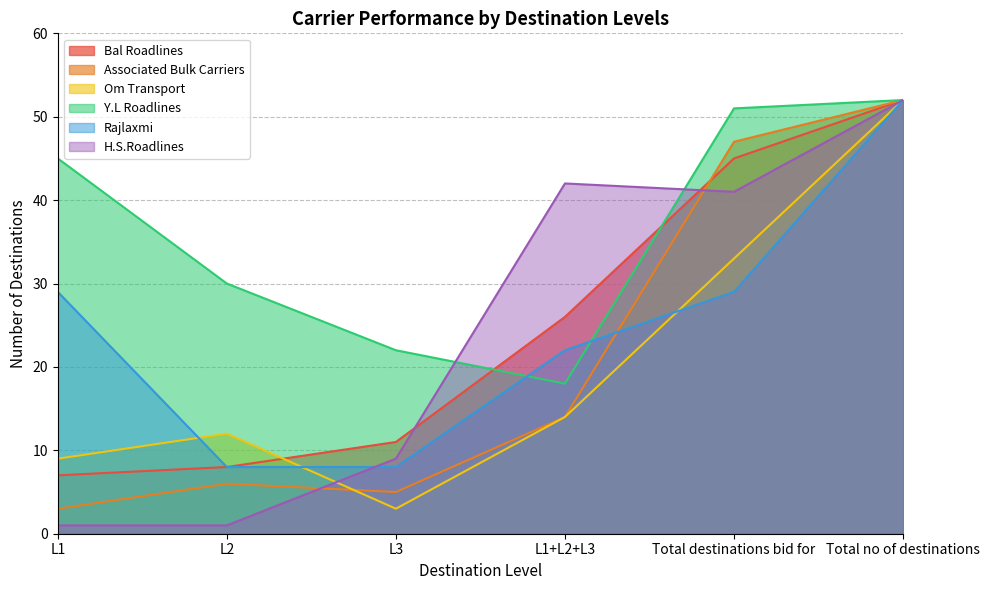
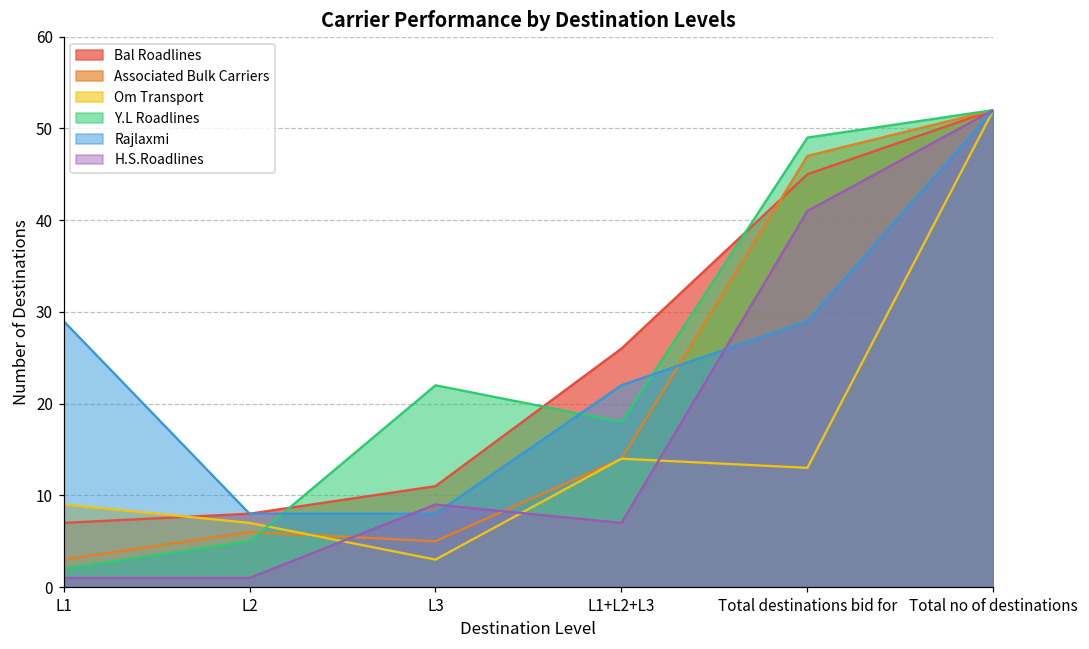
  {
    "Om Transport": {
      "L1": 9,
-     "L2": 12,
+     "L2": 7,
      "L3": 3,
-     "Total destinations bid for": 33
+     "Total destinations bid for": 13
    },
    "Y.L Roadlines": {
-     "L1": 45,
-     "L2": 30,
+     "L1": 2,
+     "L2": 5,
      "L3": 22,
      "L1+L2+L3": 18,
-     "Total destinations bid for": 51
+     "Total destinations bid for": 49
    },
    "Rajlaxmi": {
      "L1": 29,
      "L3": 8,
      "L1+L2+L3": 22,
      "Total destinations bid for": 29
    },
    "H.S.Roadlines": {
      "L1": 1,
      "L2": 1,
      "L3": 9,
-     "L1+L2+L3": 42,
+     "L1+L2+L3": 7,
      "Total destinations bid for": 41
    }
  }
